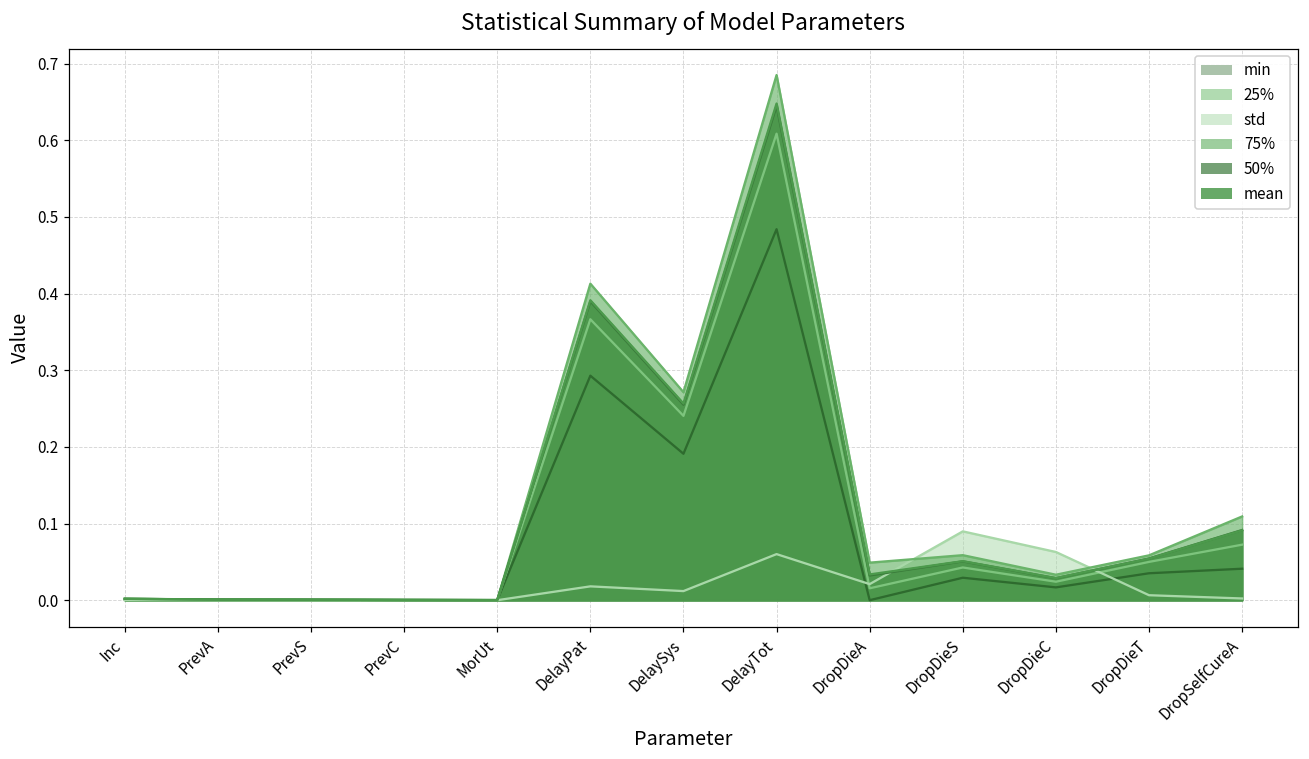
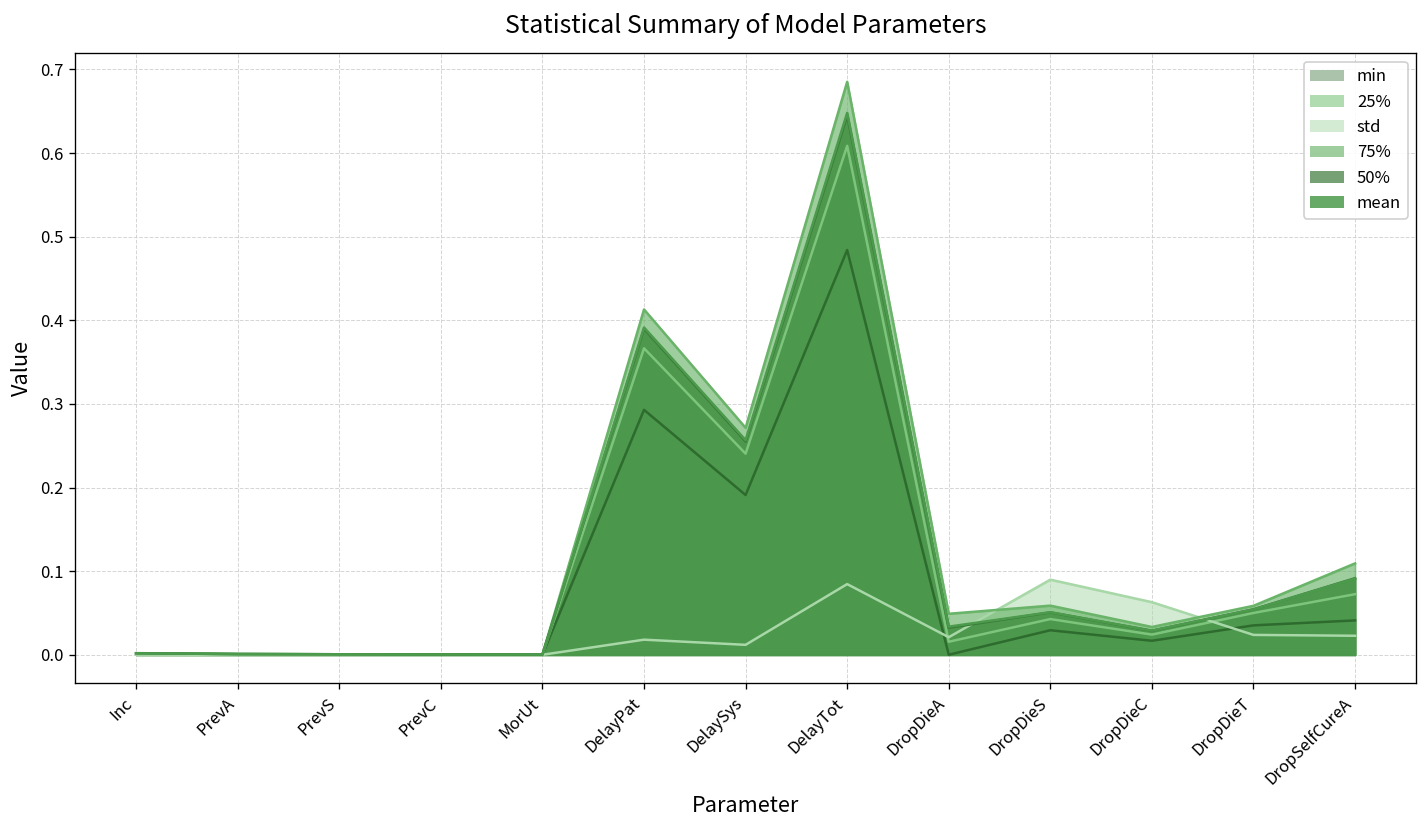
  {
    "std": {
      "DelayPat": 0.02,
      "DelaySys": 0.01,
-     "DelayTot": 0.06,
+     "DelayTot": 0.08,
      "DropDieA": 0.02,
      "DropDieS": 0.09,
      "DropDieC": 0.06,
-     "DropDieT": 0.01,
-     "DropSelfCureA": 0.00
+     "DropDieT": 0.02,
+     "DropSelfCureA": 0.02
    }
  }
